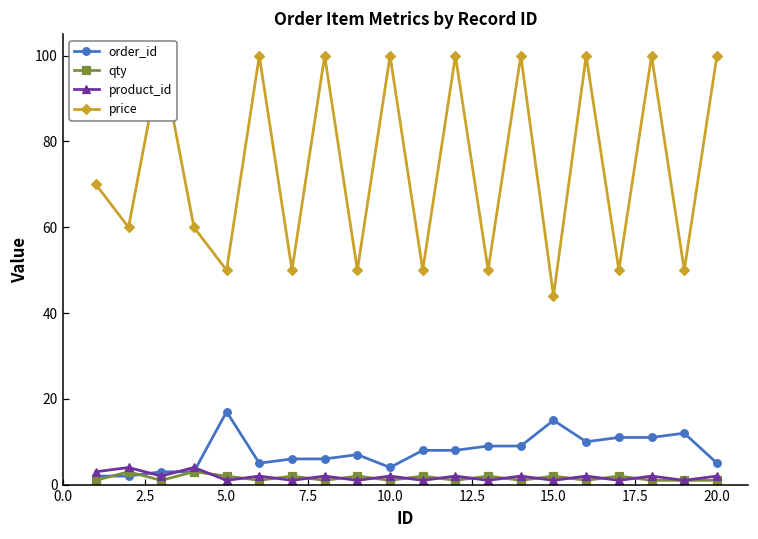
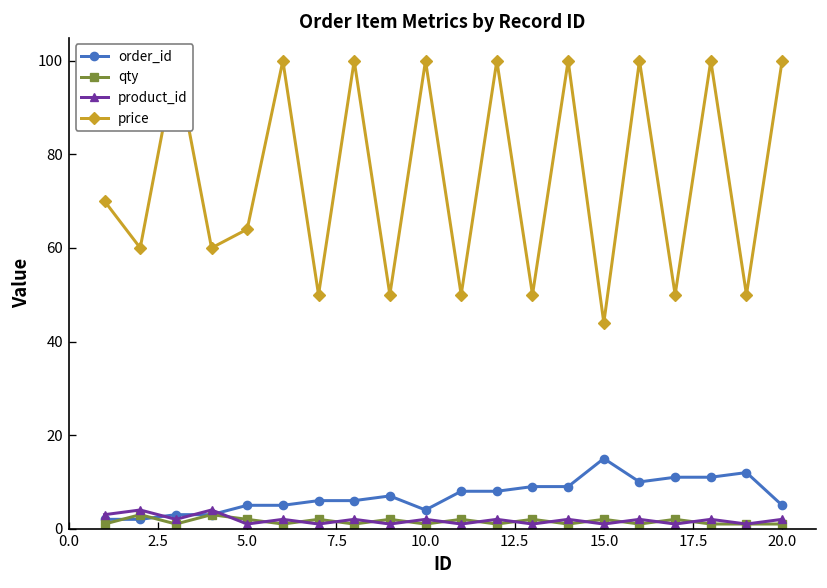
  {
    "order_id": {
-     "5.0": 17,
+     "5.0": 5,
      "10.0": 4,
      "15.0": 15,
      "20.0": 5
    },
    "qty": {
      "5.0": 2,
      "10.0": 1,
      "15.0": 2,
      "20.0": 1
    },
    "product_id": {
      "5.0": 1,
      "10.0": 2,
      "15.0": 1,
      "20.0": 2
    },
    "price": {
-     "5.0": 50,
+     "5.0": 64,
      "10.0": 100,
      "15.0": 44,
      "20.0": 100
    }
  }
